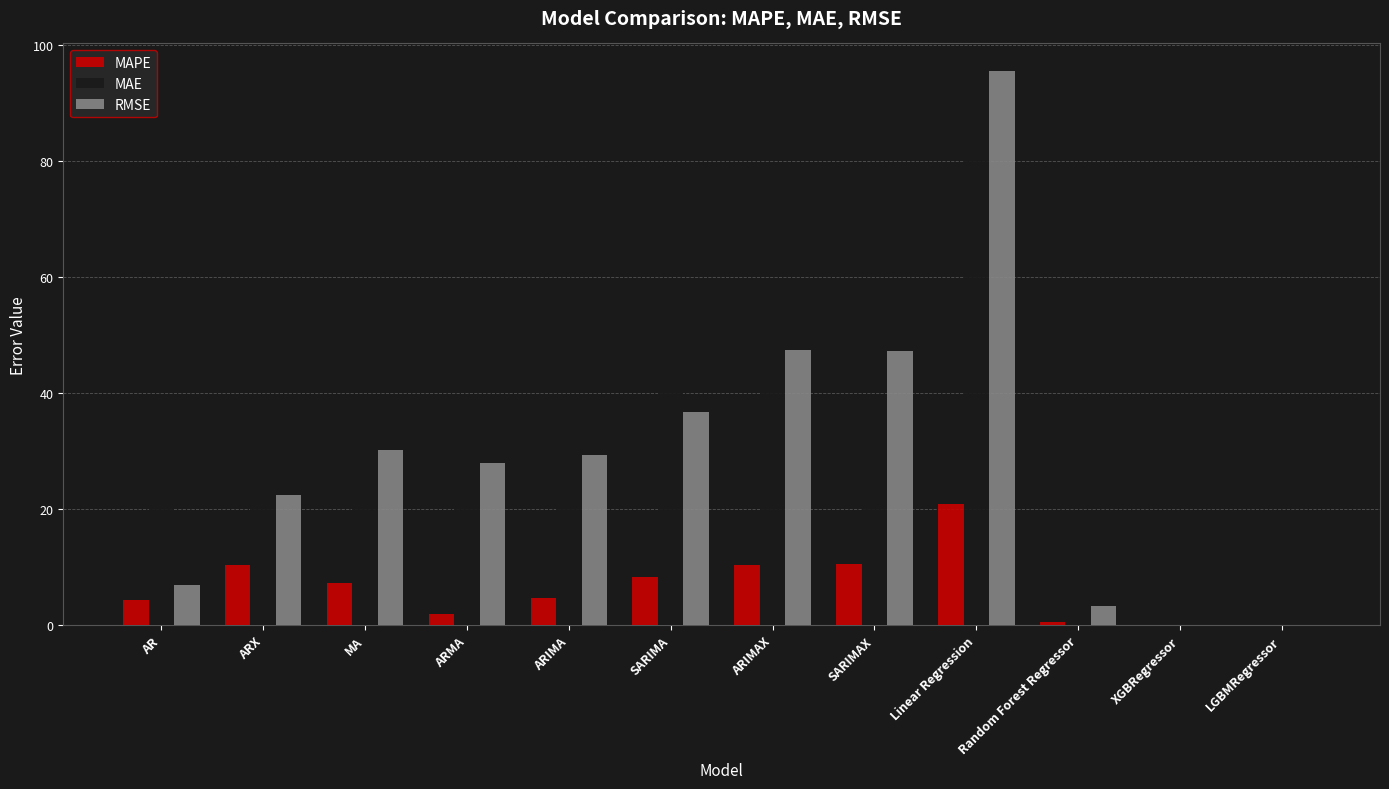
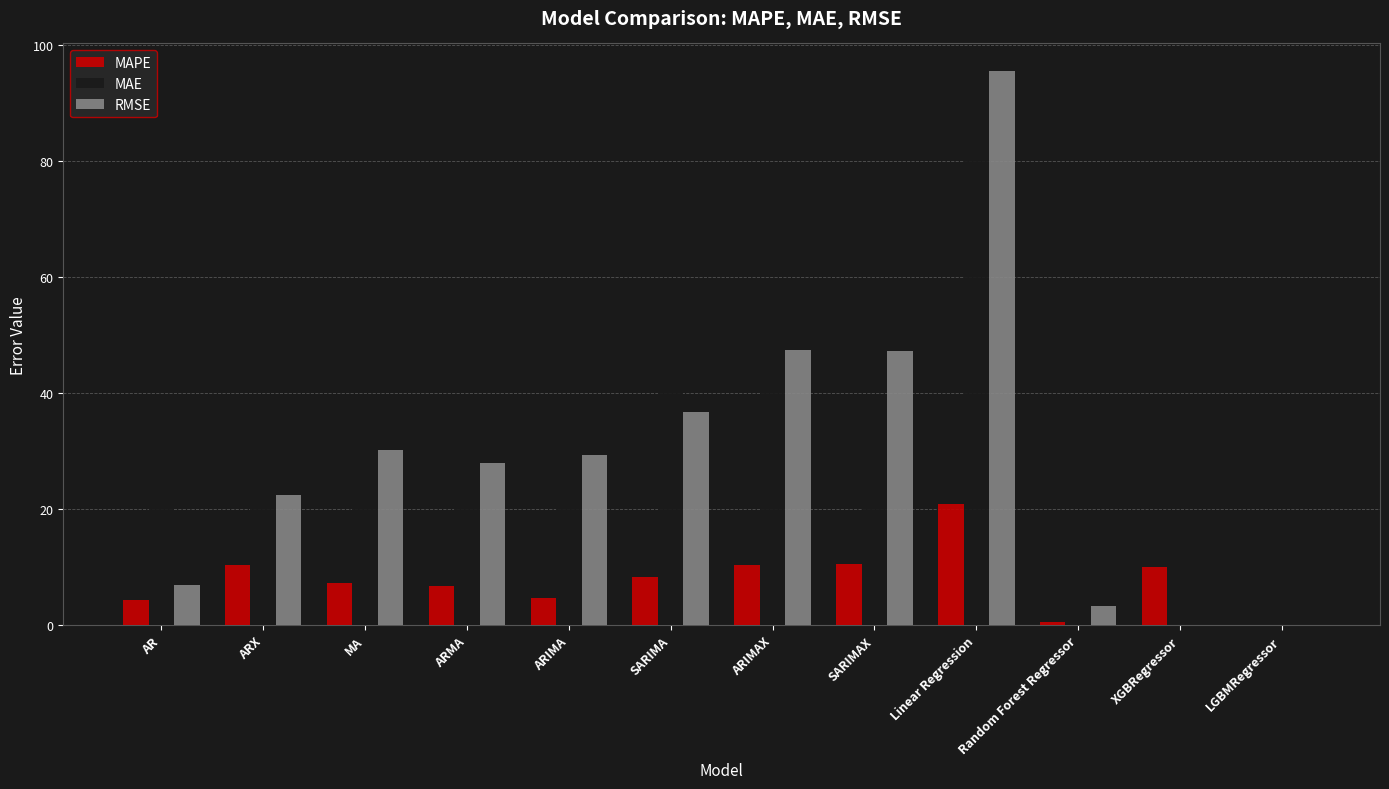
  {
    "MAPE": {
      "AR": 4,
      "ARX": 10,
      "MA": 7,
-     "ARMA": 2,
+     "ARMA": 7,
      "ARIMA": 5,
      "SARIMA": 8,
      "ARIMAX": 10,
      "SARIMAX": 11,
      "Linear Regression": 21,
      "Random Forest Regressor": 1,
-     "XGBRegressor": 0
+     "XGBRegressor": 10
    },
    "MAE": {
      "AR": 21,
      "ARX": 36,
      "MA": 23,
      "ARMA": 23,
      "ARIMA": 24,
      "SARIMA": 42,
      "ARIMAX": 55,
      "SARIMAX": 36,
      "Linear Regression": 95,
      "Random Forest Regressor": 2
    },
    "RMSE": {
      "AR": 7,
      "ARX": 22,
      "MA": 30,
      "ARMA": 28,
      "ARIMA": 29,
      "SARIMA": 37,
      "ARIMAX": 47,
      "SARIMAX": 47,
      "Linear Regression": 96,
      "Random Forest Regressor": 3
    }
  }
